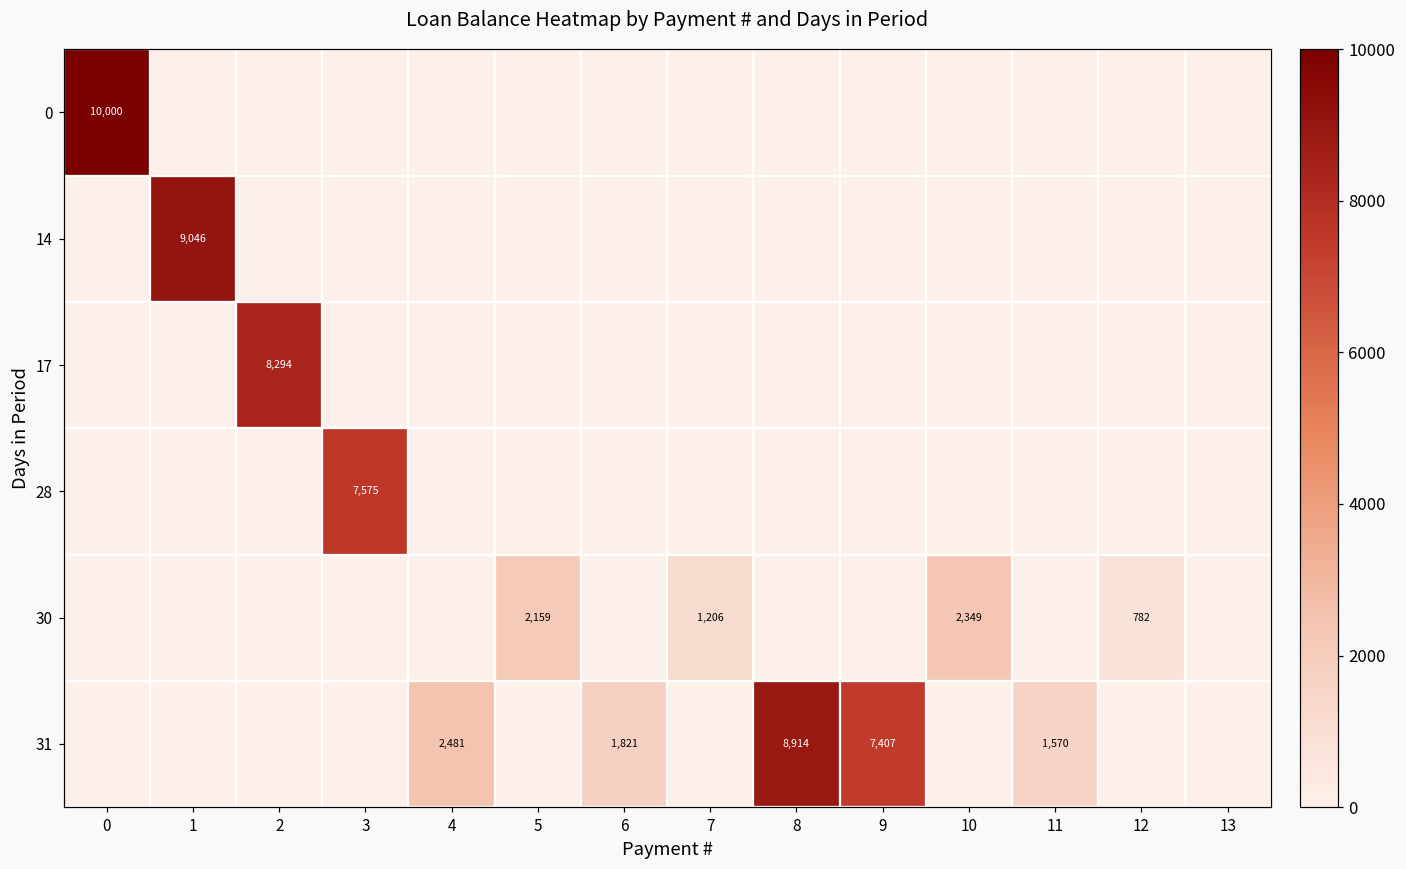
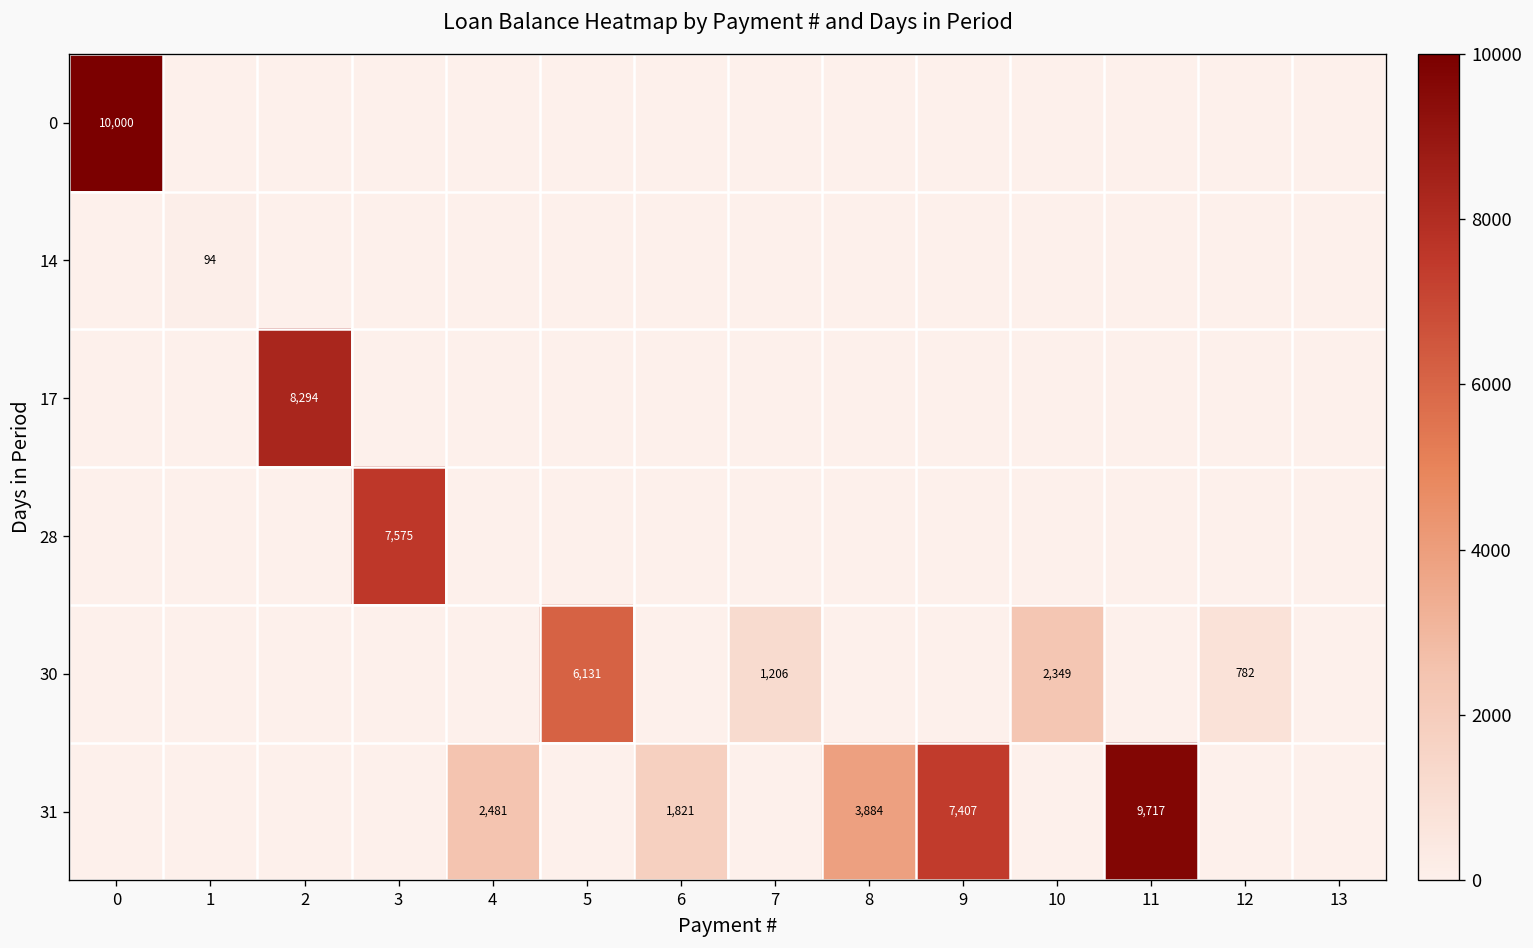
  {
    "0": {
      "0": "10,000"
    },
    "14": {
-     "1": "9,046"
+     "1": "94"
    },
    "17": {
      "2": "8,294"
    },
    "28": {
      "3": "7,575"
    },
    "30": {
-     "5": "2,159",
+     "5": "6,131",
      "7": "1,206",
      "10": "2,349",
      "12": "782"
    },
    "31": {
      "4": "2,481",
      "6": "1,821",
-     "8": "8,914",
+     "8": "3,884",
      "9": "7,407",
-     "11": "1,570"
+     "11": "9,717"
    }
  }
